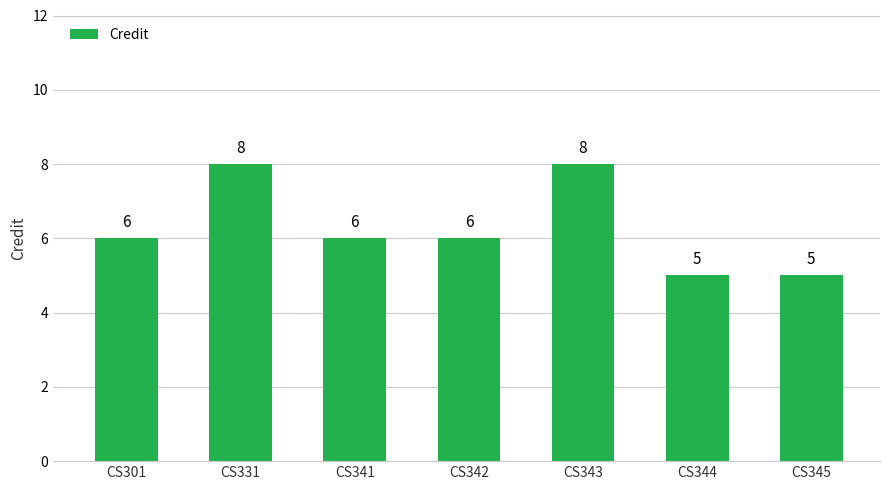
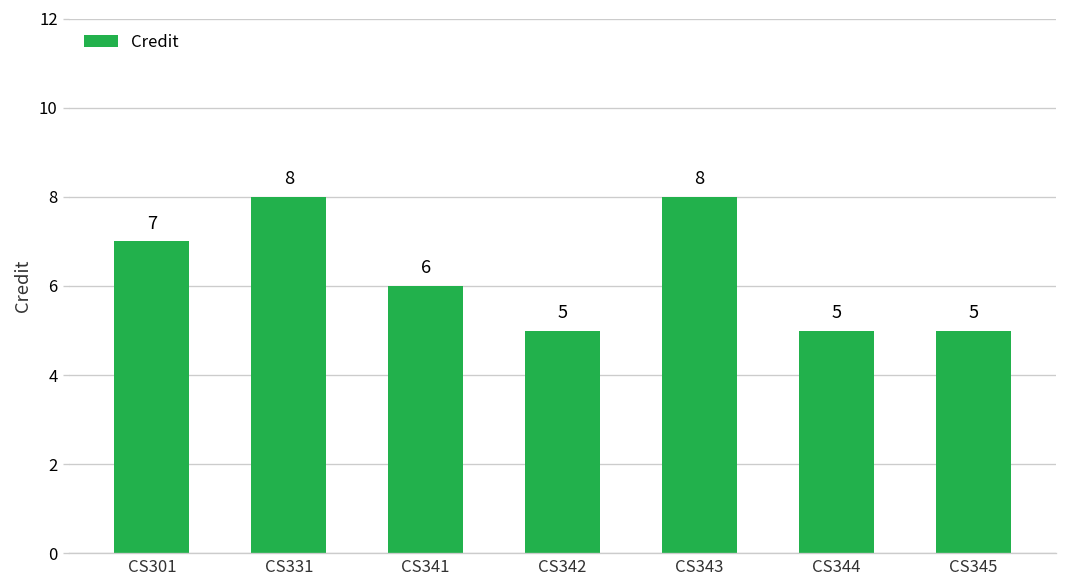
  {
-   "CS301": 6,
+   "CS301": 7,
    "CS331": 8,
    "CS341": 6,
-   "CS342": 6,
+   "CS342": 5,
    "CS343": 8,
    "CS344": 5,
    "CS345": 5
  }
